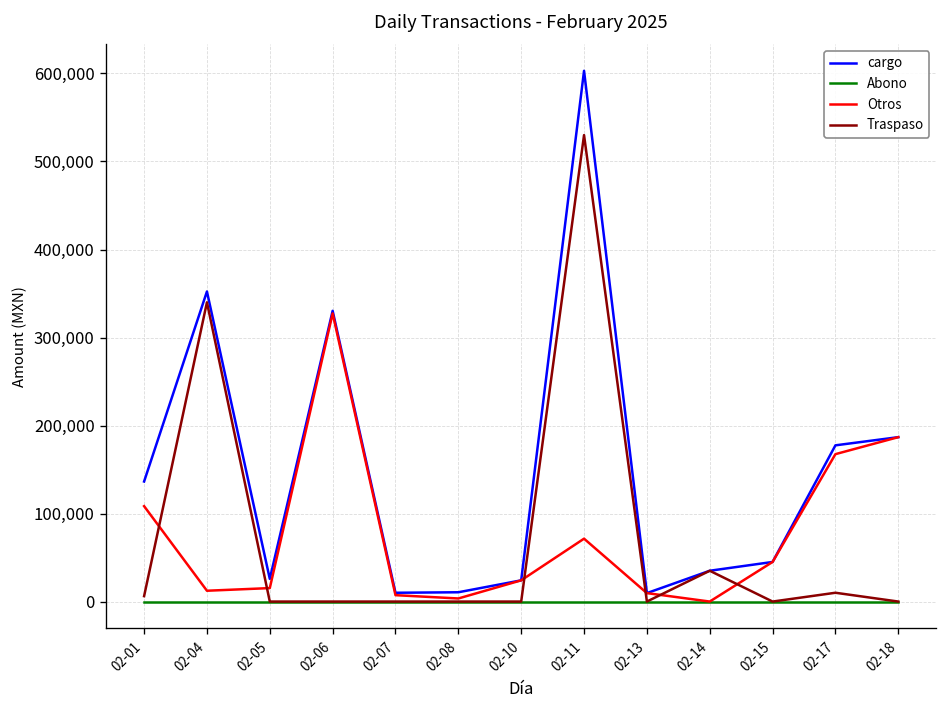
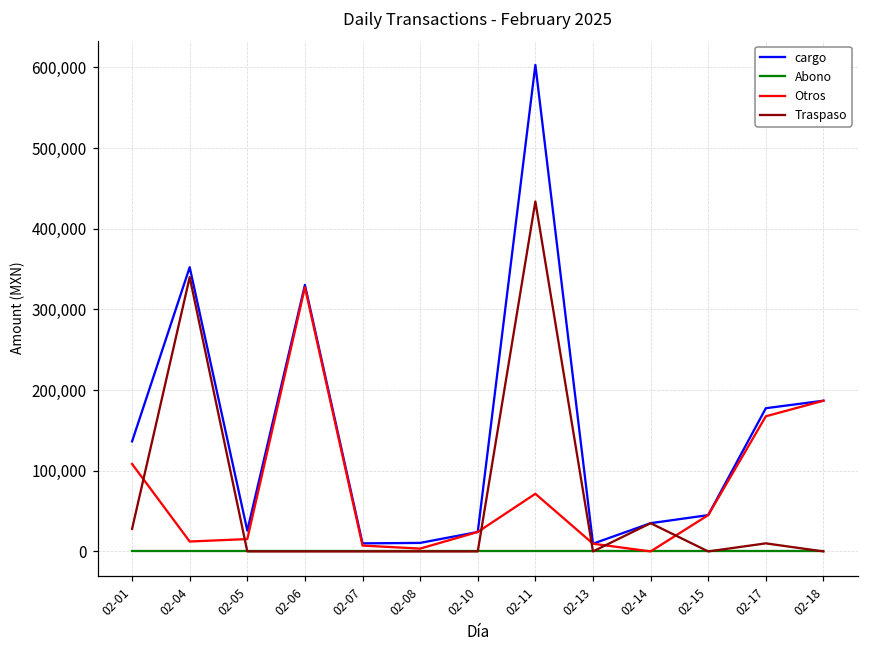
  {
    "cargo": {
      "02-01": "140,000",
      "02-04": "350,000",
      "02-05": "30,000",
      "02-08": "10,000",
      "02-11": "600,000",
      "02-17": "180,000"
    },
    "Abono": {
      "02-01": "0",
      "02-04": "0",
      "02-11": "0",
      "02-17": "0"
    },
    "Otros": {
      "02-01": "110,000",
      "02-04": "10,000",
      "02-05": "20,000",
      "02-08": "0",
      "02-11": "70,000",
      "02-17": "170,000"
    },
    "Traspaso": {
-     "02-01": "10,000",
+     "02-01": "30,000",
      "02-04": "340,000",
-     "02-11": "530,000",
+     "02-11": "430,000",
      "02-17": "10,000"
    }
  }
